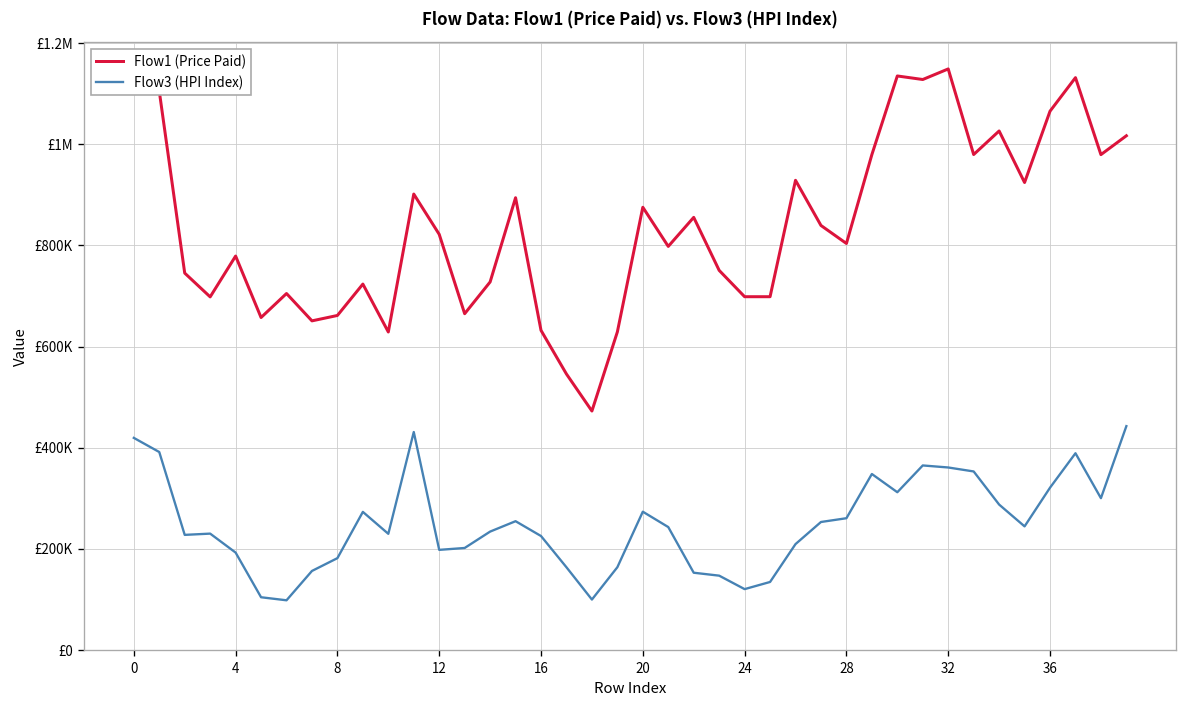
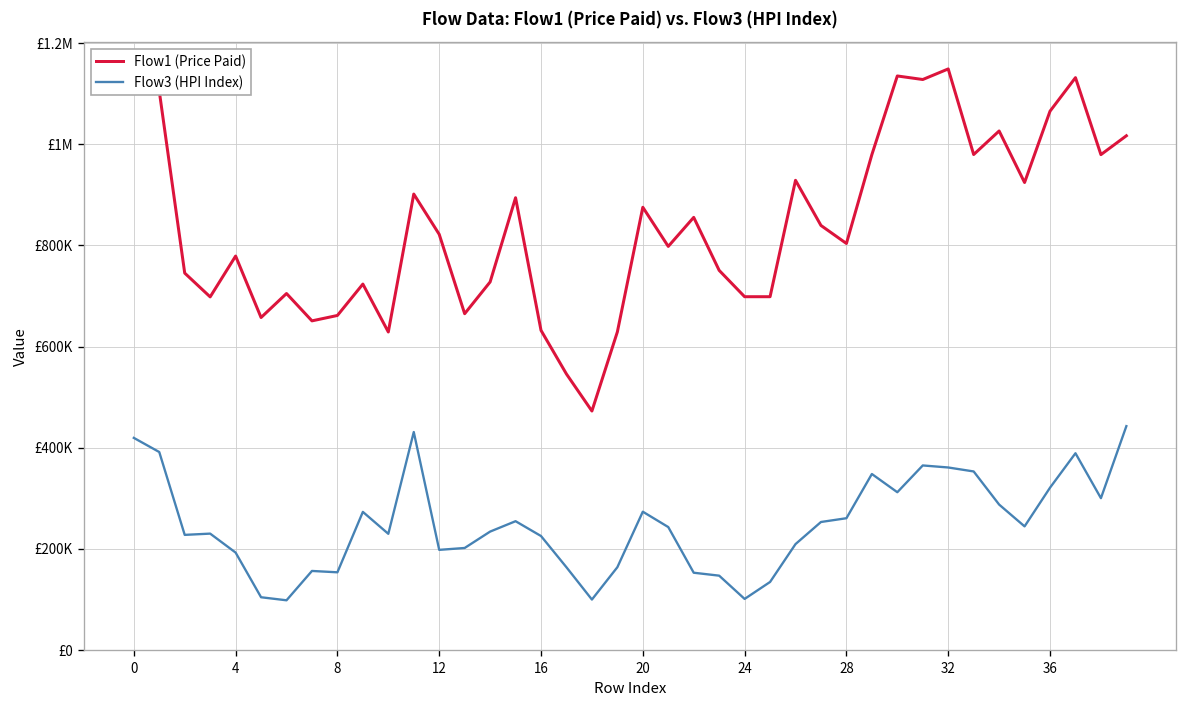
  {
    "Flow1 (Price Paid)": {
      "4": "£780000",
      "8": "£660000",
      "12": "£820000",
      "16": "£630000",
      "20": "£880000",
      "24": "£700000",
      "28": "£800000",
      "32": "£1150000",
      "36": "£1070000"
    },
    "Flow3 (HPI Index)": {
      "0": "£420000",
      "4": "£190000",
-     "8": "£180000",
+     "8": "£150000",
      "12": "£200000",
      "16": "£230000",
      "20": "£270000",
-     "24": "£120000",
+     "24": "£100000",
      "28": "£260000",
      "32": "£360000",
      "36": "£320000"
    }
  }
